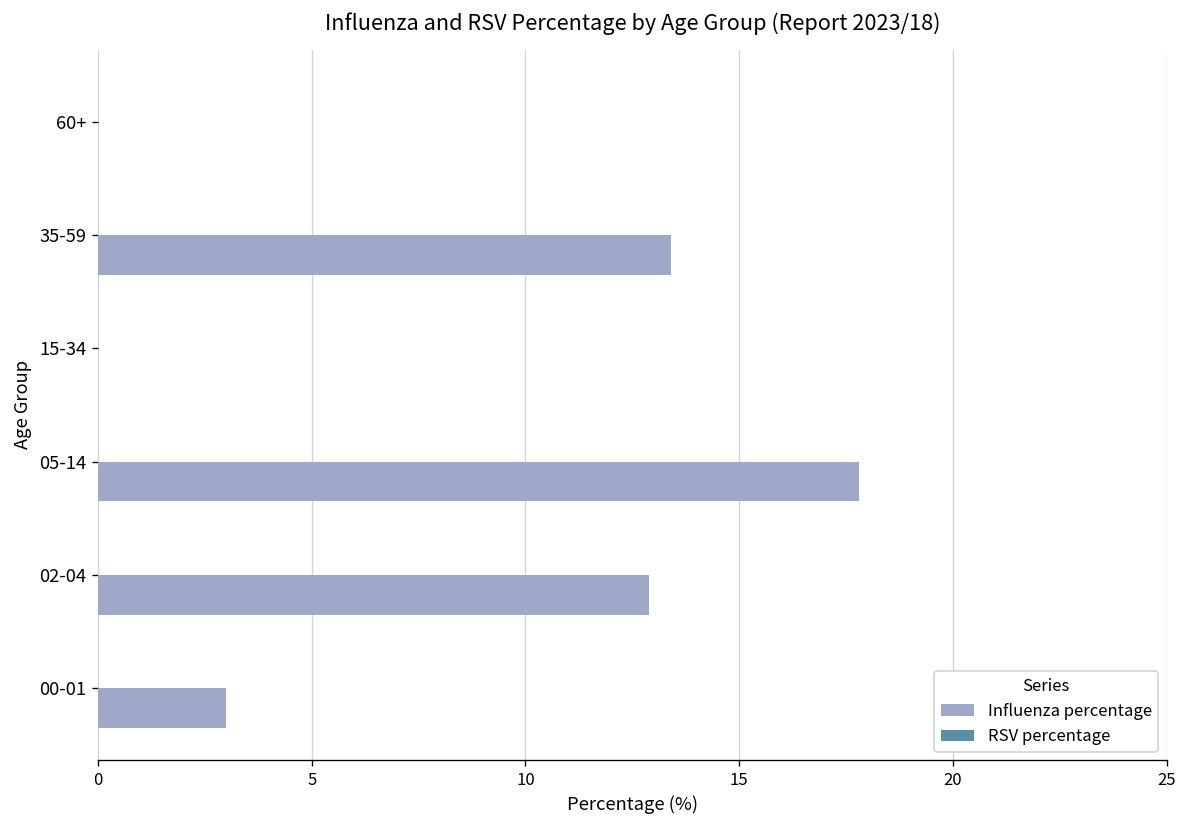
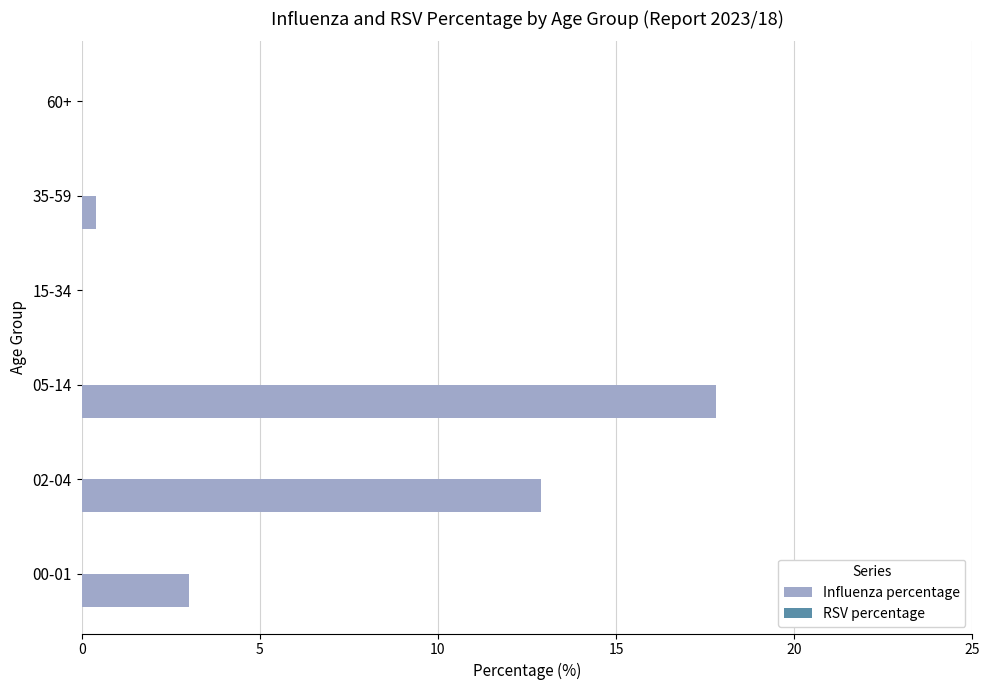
  {
    "Influenza percentage": {
      "60+": 0.0,
-     "35-59": 13.4,
+     "35-59": 0.4,
      "15-34": 0.0,
      "05-14": 17.8,
      "02-04": 12.9,
      "00-01": 3.0
    },
    "RSV percentage": {
      "60+": 0.0,
      "35-59": 0.0,
      "15-34": 0.0,
      "05-14": 0.0,
      "02-04": 0.0,
      "00-01": 0.0
    }
  }
